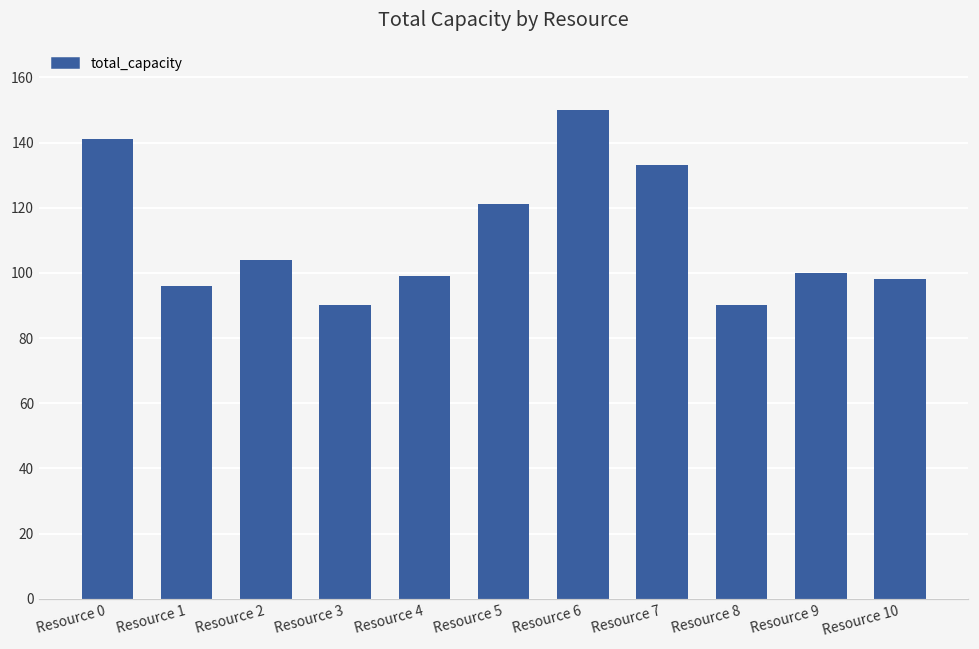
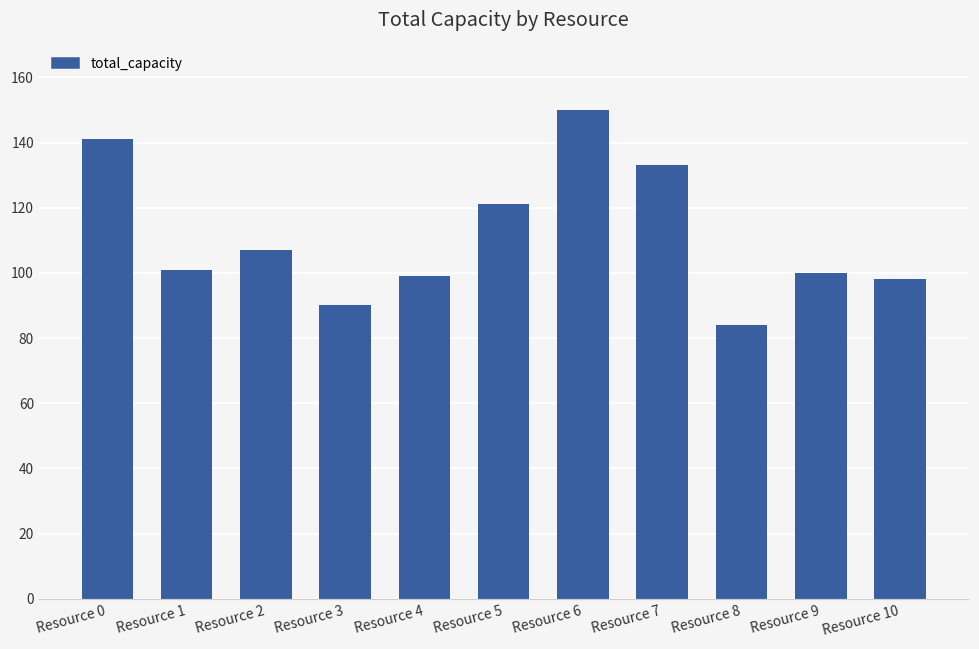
  {
    "Resource 0": 141,
-   "Resource 1": 96,
-   "Resource 2": 104,
+   "Resource 1": 101,
+   "Resource 2": 107,
    "Resource 3": 90,
    "Resource 4": 99,
    "Resource 5": 121,
    "Resource 6": 150,
    "Resource 7": 133,
-   "Resource 8": 90,
+   "Resource 8": 84,
    "Resource 9": 100,
    "Resource 10": 98
  }
